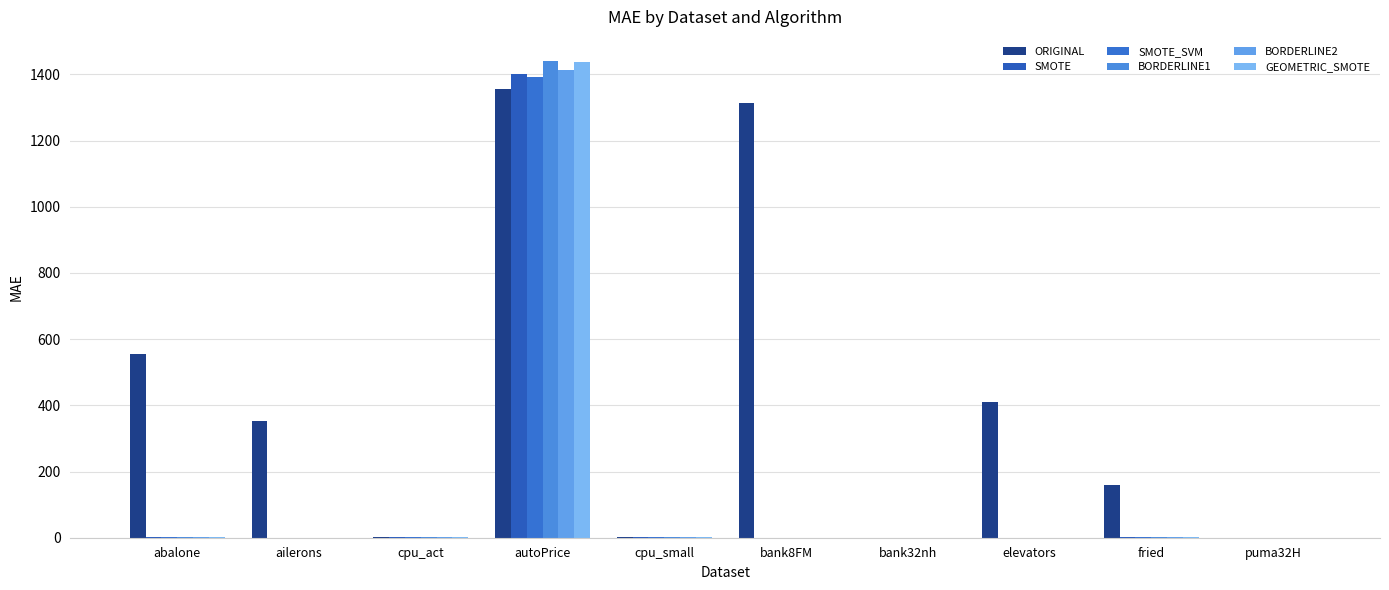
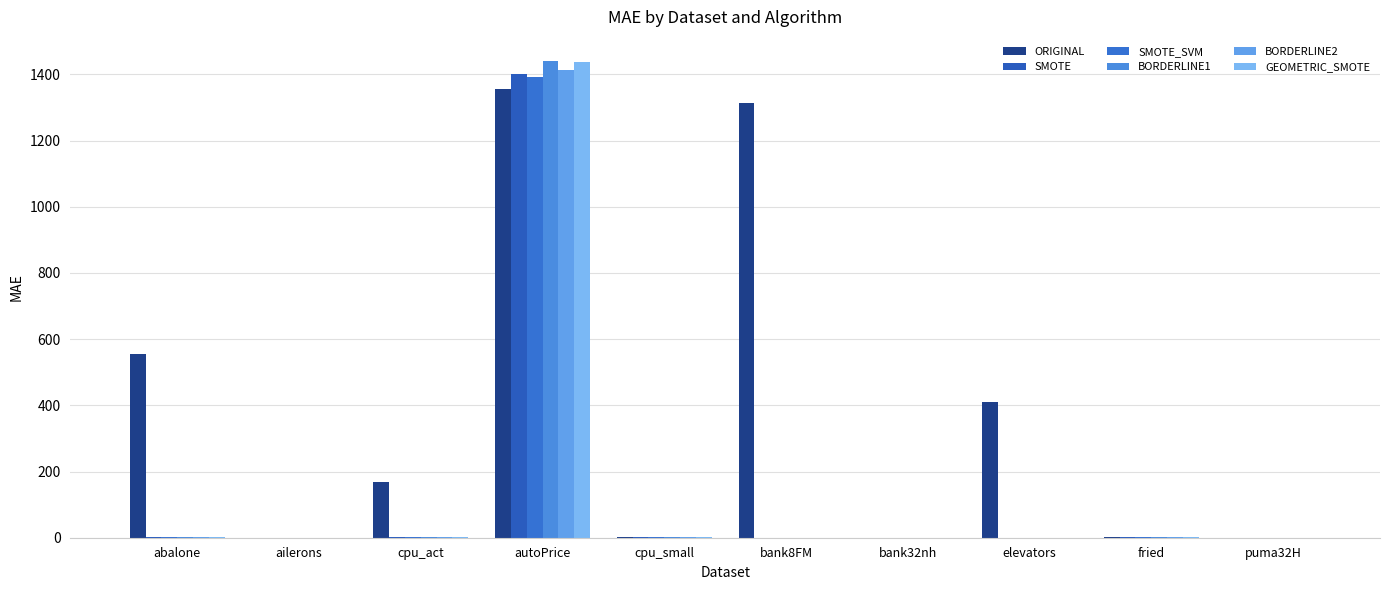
  {
    "ORIGINAL": {
      "abalone": 550,
-     "ailerons": 350,
-     "cpu_act": 0,
+     "ailerons": 0,
+     "cpu_act": 170,
      "autoPrice": 1360,
      "bank8FM": 1310,
      "elevators": 410,
-     "fried": 160
+     "fried": 0
    }
  }
